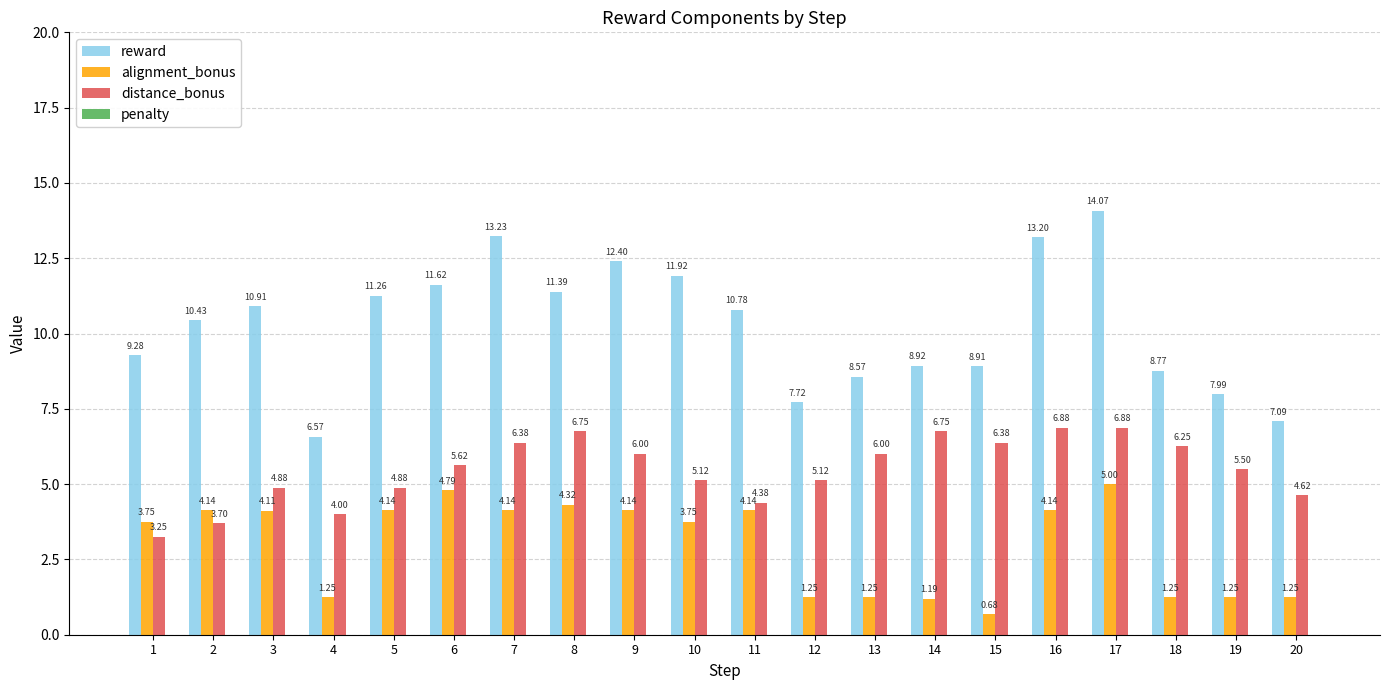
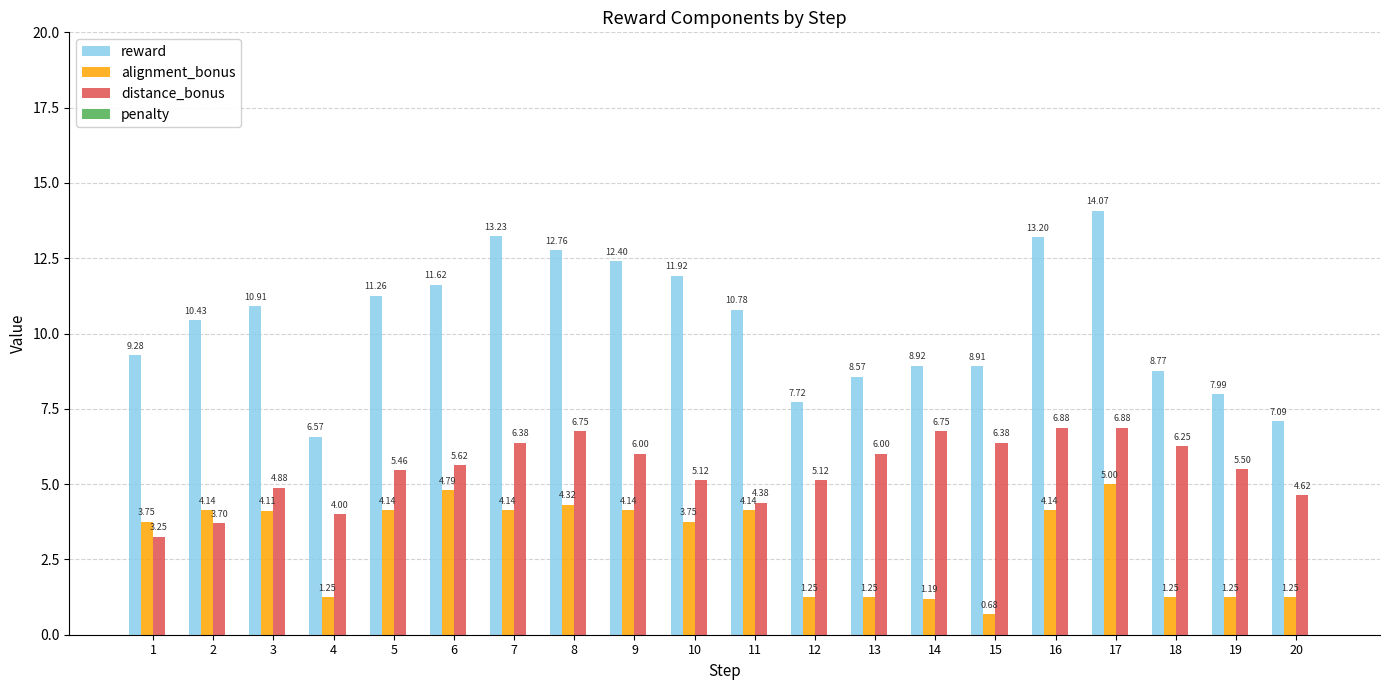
  {
    "reward": {
      "1": 9.28,
      "2": 10.43,
      "3": 10.91,
      "4": 6.57,
      "5": 11.26,
      "6": 11.62,
      "7": 13.23,
-     "8": 11.39,
+     "8": 12.76,
      "9": 12.40,
      "10": 11.92,
      "11": 10.78,
      "12": 7.72,
      "13": 8.57,
      "14": 8.92,
      "15": 8.91,
      "16": 13.20,
      "17": 14.07,
      "18": 8.77,
      "19": 7.99,
      "20": 7.09
    },
    "alignment_bonus": {
      "1": 3.75,
      "2": 4.14,
      "3": 4.11,
      "4": 1.25,
      "5": 4.14,
      "6": 4.79,
      "7": 4.14,
      "8": 4.32,
      "9": 4.14,
      "10": 3.75,
      "11": 4.14,
      "12": 1.25,
      "13": 1.25,
      "14": 1.19,
      "15": 0.68,
      "16": 4.14,
      "17": 5.00,
      "18": 1.25,
      "19": 1.25,
      "20": 1.25
    },
    "distance_bonus": {
      "1": 3.25,
      "2": 3.70,
      "3": 4.88,
      "4": 4.00,
-     "5": 4.88,
+     "5": 5.46,
      "6": 5.62,
      "7": 6.38,
      "8": 6.75,
      "9": 6.00,
      "10": 5.12,
      "11": 4.38,
      "12": 5.12,
      "13": 6.00,
      "14": 6.75,
      "15": 6.38,
      "16": 6.88,
      "17": 6.88,
      "18": 6.25,
      "19": 5.50,
      "20": 4.62
    },
    "penalty": {
      "1": 0.0,
      "2": 0.0,
      "3": 0.0,
      "4": 0.0,
      "5": 0.0,
      "6": 0.0,
      "7": 0.0,
      "8": 0.0,
      "9": 0.0,
      "10": 0.0,
      "11": 0.0,
      "12": 0.0,
      "13": 0.0,
      "14": 0.0,
      "15": 0.0,
      "16": 0.0,
      "17": 0.0,
      "18": 0.0,
      "19": 0.0,
      "20": 0.0
    }
  }
